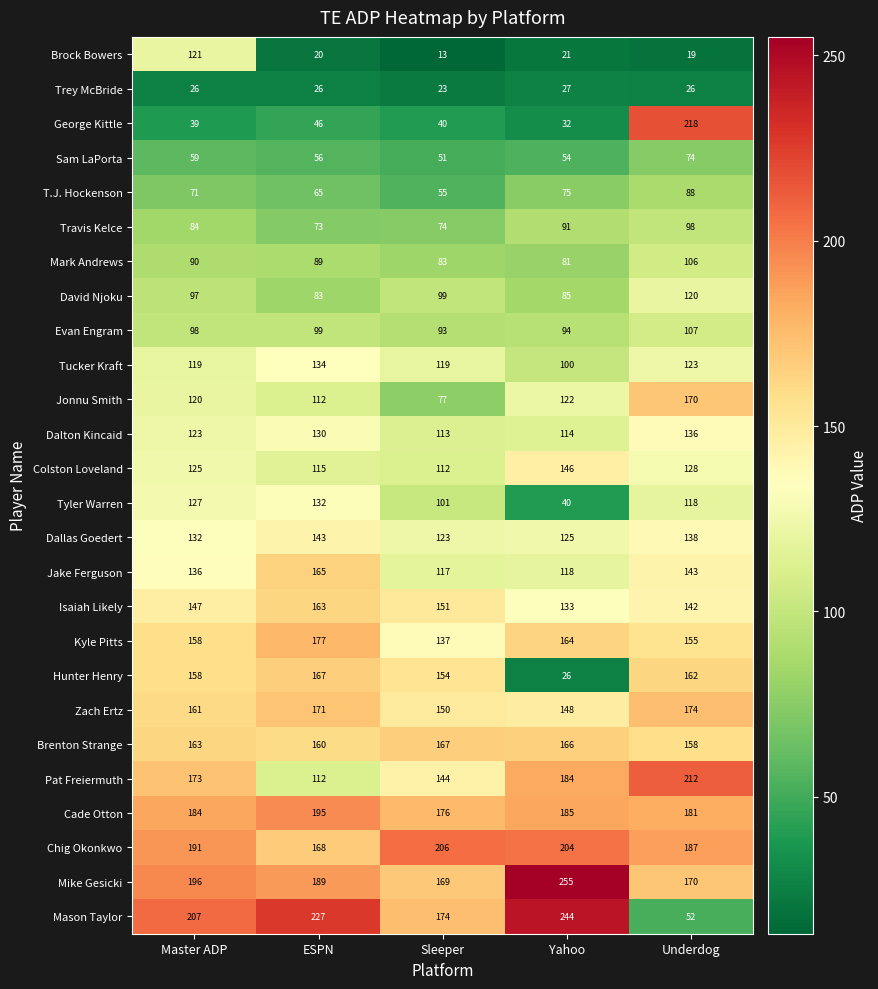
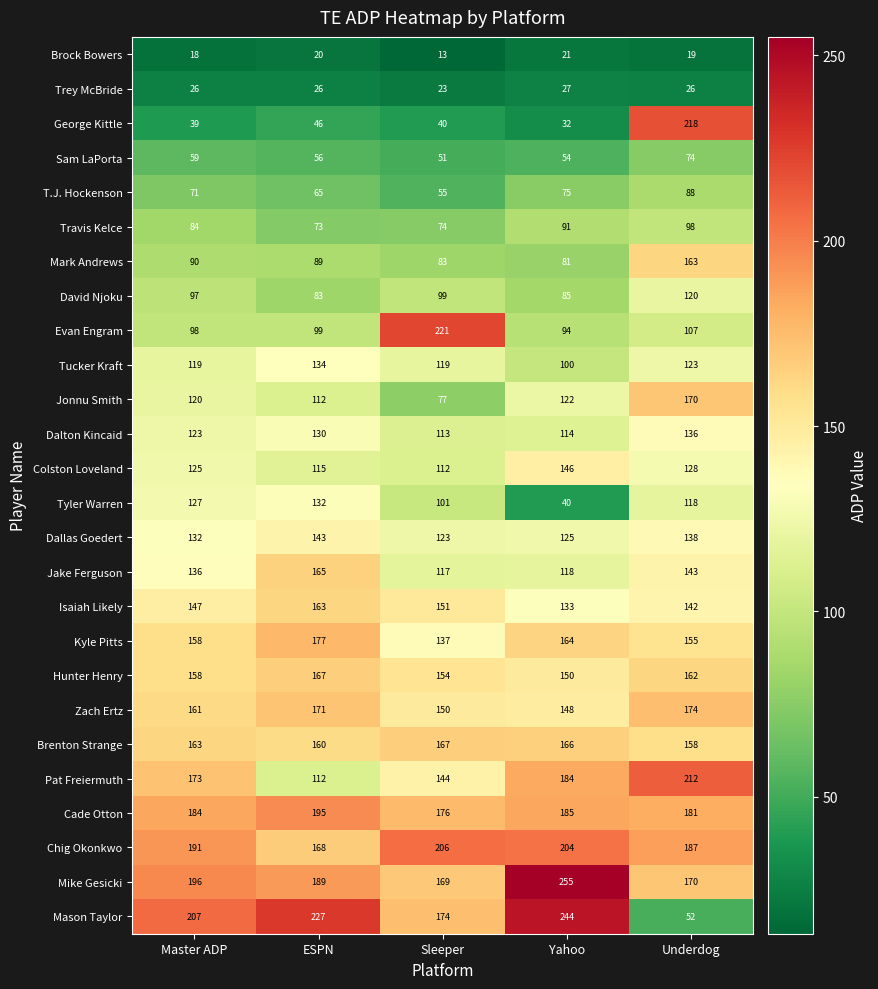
  {
    "Brock Bowers": {
-     "Master ADP": 121,
+     "Master ADP": 18,
      "ESPN": 20,
      "Sleeper": 13,
      "Yahoo": 21,
      "Underdog": 19
    },
    "Trey McBride": {
      "Master ADP": 26,
      "ESPN": 26,
      "Sleeper": 23,
      "Yahoo": 27,
      "Underdog": 26
    },
    "George Kittle": {
      "Master ADP": 39,
      "ESPN": 46,
      "Sleeper": 40,
      "Yahoo": 32,
      "Underdog": 218
    },
    "Sam LaPorta": {
      "Master ADP": 59,
      "ESPN": 56,
      "Sleeper": 51,
      "Yahoo": 54,
      "Underdog": 74
    },
    "T.J. Hockenson": {
      "Master ADP": 71,
      "ESPN": 65,
      "Sleeper": 55,
      "Yahoo": 75,
      "Underdog": 88
    },
    "Travis Kelce": {
      "Master ADP": 84,
      "ESPN": 73,
      "Sleeper": 74,
      "Yahoo": 91,
      "Underdog": 98
    },
    "Mark Andrews": {
      "Master ADP": 90,
      "ESPN": 89,
      "Sleeper": 83,
      "Yahoo": 81,
-     "Underdog": 106
+     "Underdog": 163
    },
    "David Njoku": {
      "Master ADP": 97,
      "ESPN": 83,
      "Sleeper": 99,
      "Yahoo": 85,
      "Underdog": 120
    },
    "Evan Engram": {
      "Master ADP": 98,
      "ESPN": 99,
-     "Sleeper": 93,
+     "Sleeper": 221,
      "Yahoo": 94,
      "Underdog": 107
    },
    "Tucker Kraft": {
      "Master ADP": 119,
      "ESPN": 134,
      "Sleeper": 119,
      "Yahoo": 100,
      "Underdog": 123
    },
    "Jonnu Smith": {
      "Master ADP": 120,
      "ESPN": 112,
      "Sleeper": 77,
      "Yahoo": 122,
      "Underdog": 170
    },
    "Dalton Kincaid": {
      "Master ADP": 123,
      "ESPN": 130,
      "Sleeper": 113,
      "Yahoo": 114,
      "Underdog": 136
    },
    "Colston Loveland": {
      "Master ADP": 125,
      "ESPN": 115,
      "Sleeper": 112,
      "Yahoo": 146,
      "Underdog": 128
    },
    "Tyler Warren": {
      "Master ADP": 127,
      "ESPN": 132,
      "Sleeper": 101,
      "Yahoo": 40,
      "Underdog": 118
    },
    "Dallas Goedert": {
      "Master ADP": 132,
      "ESPN": 143,
      "Sleeper": 123,
      "Yahoo": 125,
      "Underdog": 138
    },
    "Jake Ferguson": {
      "Master ADP": 136,
      "ESPN": 165,
      "Sleeper": 117,
      "Yahoo": 118,
      "Underdog": 143
    },
    "Isaiah Likely": {
      "Master ADP": 147,
      "ESPN": 163,
      "Sleeper": 151,
      "Yahoo": 133,
      "Underdog": 142
    },
    "Kyle Pitts": {
      "Master ADP": 158,
      "ESPN": 177,
      "Sleeper": 137,
      "Yahoo": 164,
      "Underdog": 155
    },
    "Hunter Henry": {
      "Master ADP": 158,
      "ESPN": 167,
      "Sleeper": 154,
-     "Yahoo": 26,
+     "Yahoo": 150,
      "Underdog": 162
    },
    "Zach Ertz": {
      "Master ADP": 161,
      "ESPN": 171,
      "Sleeper": 150,
      "Yahoo": 148,
      "Underdog": 174
    },
    "Brenton Strange": {
      "Master ADP": 163,
      "ESPN": 160,
      "Sleeper": 167,
      "Yahoo": 166,
      "Underdog": 158
    },
    "Pat Freiermuth": {
      "Master ADP": 173,
      "ESPN": 112,
      "Sleeper": 144,
      "Yahoo": 184,
      "Underdog": 212
    },
    "Cade Otton": {
      "Master ADP": 184,
      "ESPN": 195,
      "Sleeper": 176,
      "Yahoo": 185,
      "Underdog": 181
    },
    "Chig Okonkwo": {
      "Master ADP": 191,
      "ESPN": 168,
      "Sleeper": 206,
      "Yahoo": 204,
      "Underdog": 187
    },
    "Mike Gesicki": {
      "Master ADP": 196,
      "ESPN": 189,
      "Sleeper": 169,
      "Yahoo": 255,
      "Underdog": 170
    },
    "Mason Taylor": {
      "Master ADP": 207,
      "ESPN": 227,
      "Sleeper": 174,
      "Yahoo": 244,
      "Underdog": 52
    }
  }
